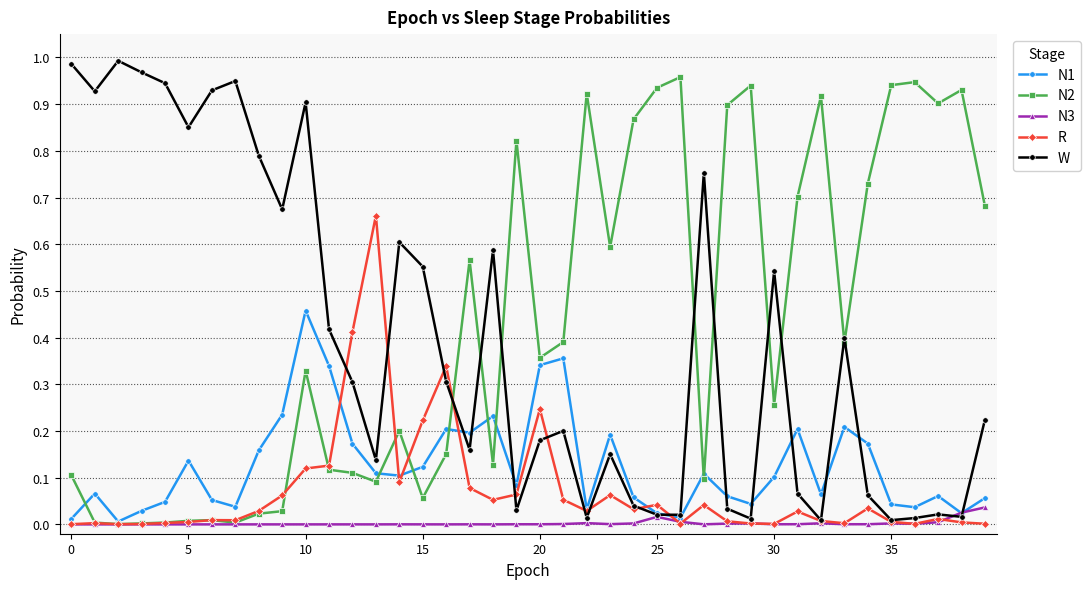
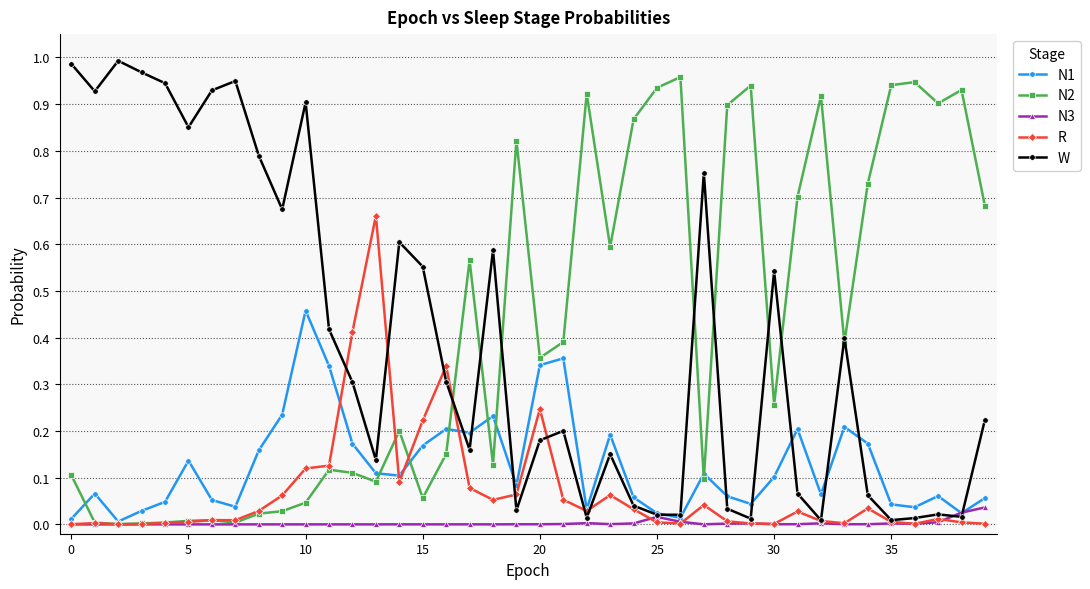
  {
    "N1": {
      "0": 0.01,
      "5": 0.14,
      "10": 0.46,
-     "15": 0.12,
+     "15": 0.17,
      "20": 0.34,
      "30": 0.10,
      "35": 0.04
    },
    "N2": {
      "0": 0.11,
-     "10": 0.33,
+     "10": 0.05,
      "15": 0.06,
      "20": 0.36,
      "25": 0.94,
      "30": 0.26,
      "35": 0.94
    },
    "N3": {
      "10": 0.00,
      "15": 0.00,
      "20": 0.00
    },
    "R": {
      "10": 0.12,
      "15": 0.22,
      "20": 0.25,
-     "25": 0.04
+     "25": 0.00
    },
    "W": {
      "0": 0.99,
      "5": 0.85,
      "10": 0.90,
      "15": 0.55,
      "20": 0.18,
      "30": 0.54
    }
  }
